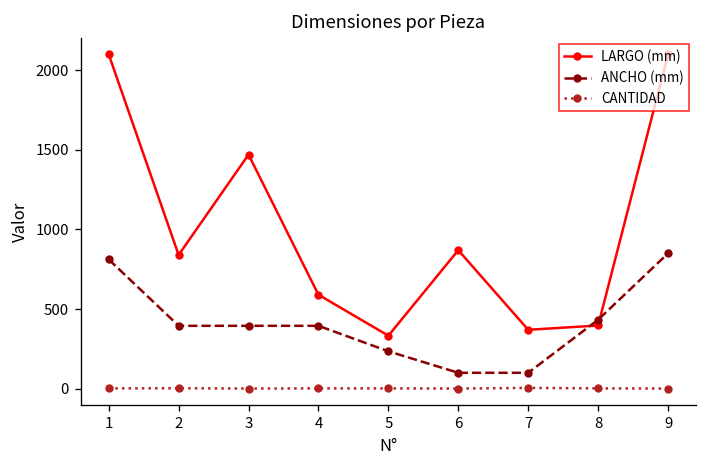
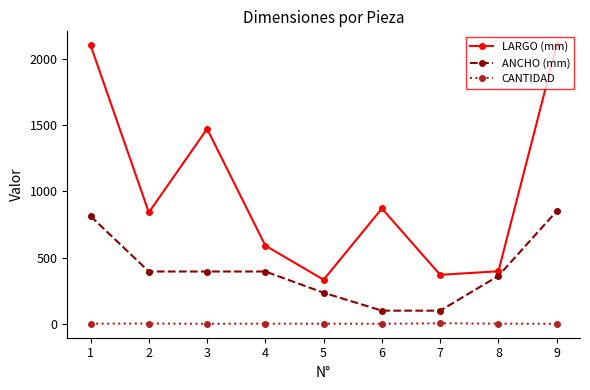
  {
    "LARGO (mm)": {
      "1": 2100,
      "2": 840,
      "3": 1470,
      "4": 590,
      "5": 330,
      "6": 870,
      "7": 370,
      "8": 400
    },
    "ANCHO (mm)": {
      "1": 810,
      "2": 400,
      "3": 400,
      "4": 400,
      "5": 240,
      "6": 100,
      "7": 100,
-     "8": 430,
+     "8": 360,
      "9": 850
    },
    "CANTIDAD": {
      "1": 0,
      "2": 0,
      "3": 0,
      "4": 0,
      "5": 0,
      "6": 0,
      "7": 10,
      "8": 0,
      "9": 0
    }
  }
